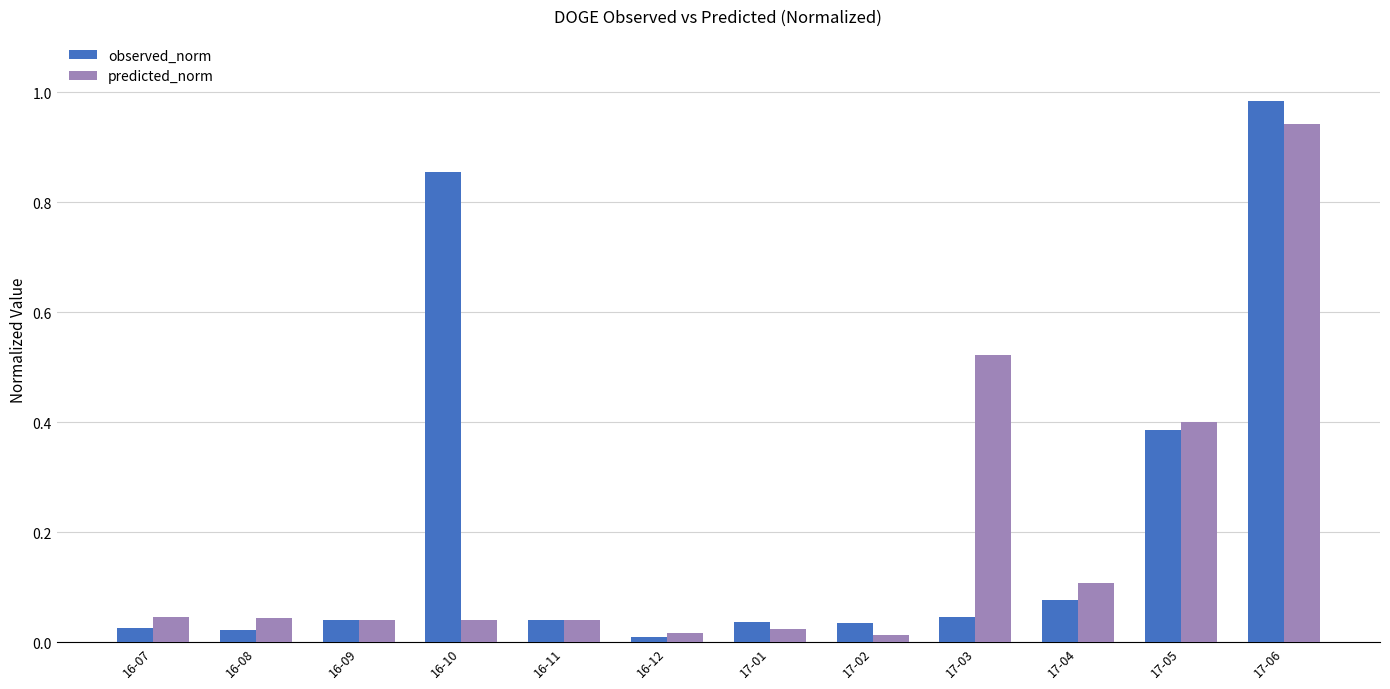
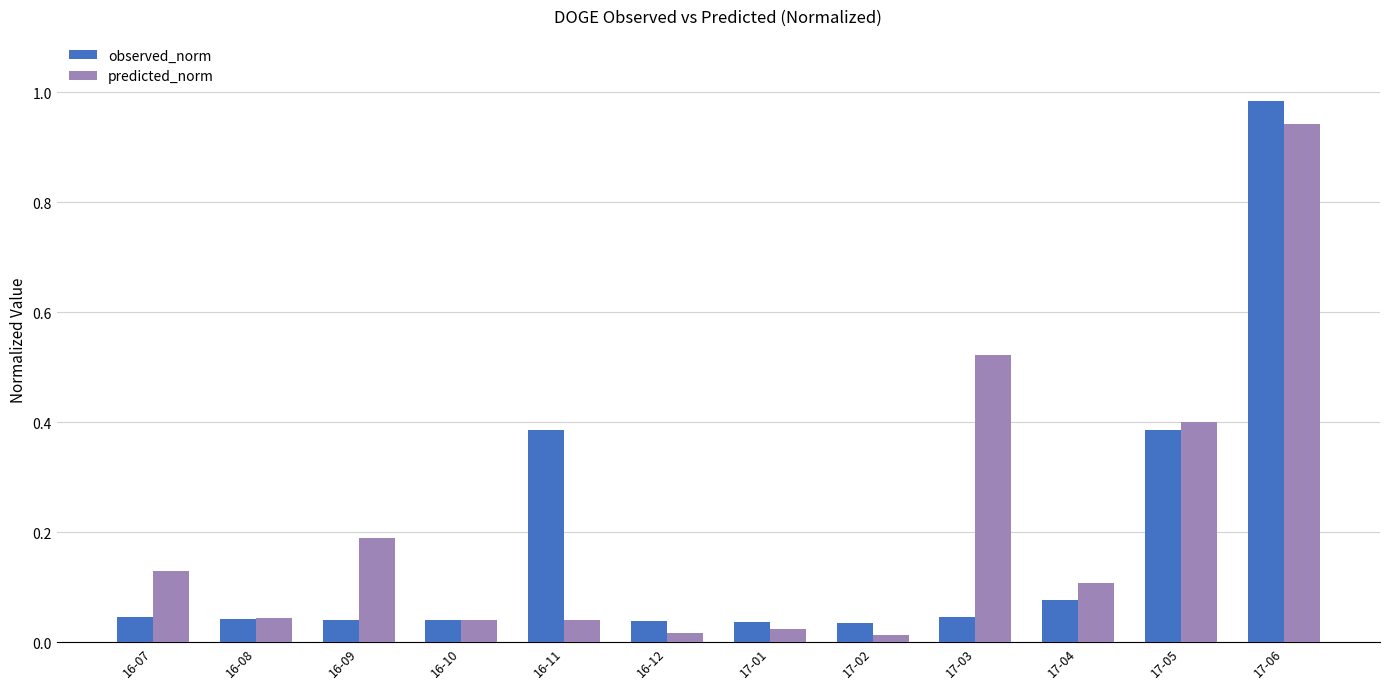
  {
    "observed_norm": {
-     "16-07": 0.02,
-     "16-08": 0.02,
+     "16-07": 0.05,
+     "16-08": 0.04,
      "16-09": 0.04,
-     "16-10": 0.86,
-     "16-11": 0.04,
-     "16-12": 0.01,
+     "16-10": 0.04,
+     "16-11": 0.39,
+     "16-12": 0.04,
      "17-01": 0.04,
      "17-02": 0.03,
      "17-03": 0.04,
      "17-04": 0.08,
      "17-05": 0.39,
      "17-06": 0.98
    },
    "predicted_norm": {
-     "16-07": 0.05,
+     "16-07": 0.13,
      "16-08": 0.04,
-     "16-09": 0.04,
+     "16-09": 0.19,
      "16-10": 0.04,
      "16-11": 0.04,
      "16-12": 0.02,
      "17-01": 0.02,
      "17-02": 0.01,
      "17-03": 0.52,
      "17-04": 0.11,
      "17-05": 0.40,
      "17-06": 0.94
    }
  }
